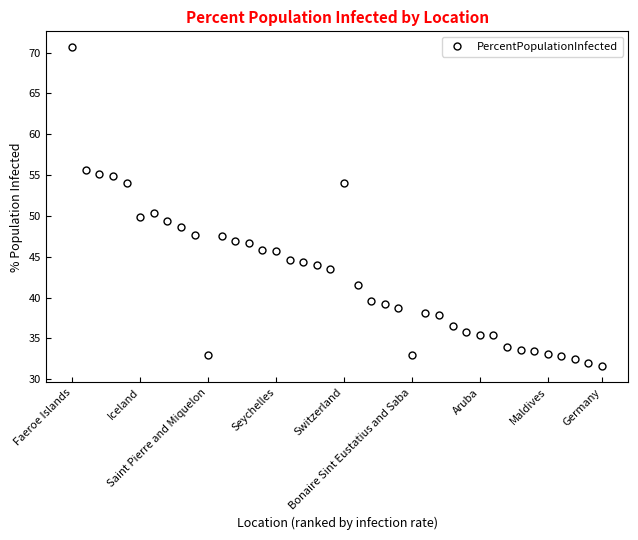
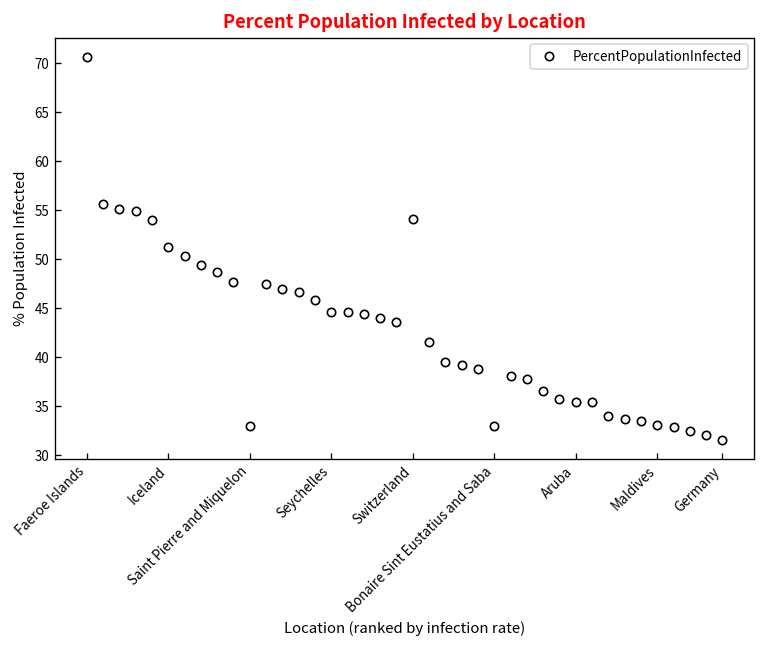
  {
    "Faeroe Islands": 71,
-   "Iceland": 50,
+   "Iceland": 51,
    "Saint Pierre and Miquelon": 33,
-   "Seychelles": 46,
+   "Seychelles": 45,
    "Switzerland": 54,
    "Bonaire Sint Eustatius and Saba": 33,
    "Aruba": 35,
    "Maldives": 33,
    "Germany": 32
  }
